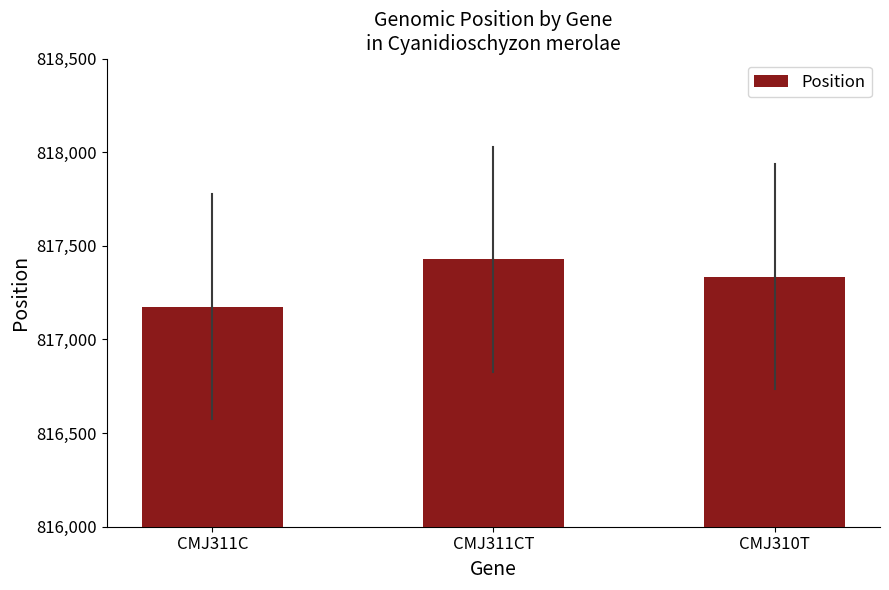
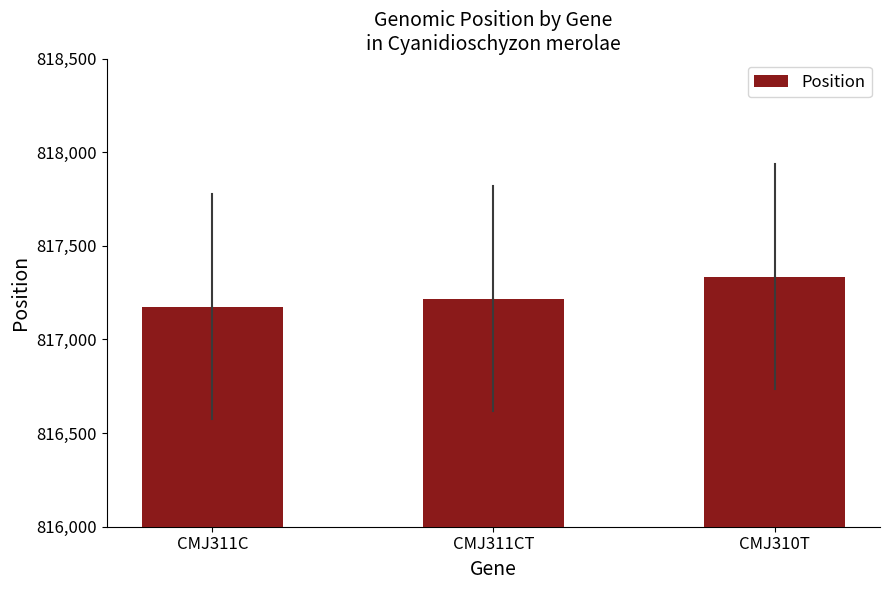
  {
    "Position": {
      "CMJ311C": "817,180",
-     "CMJ311CT": "817,430",
+     "CMJ311CT": "817,220",
      "CMJ310T": "817,340"
    }
  }
